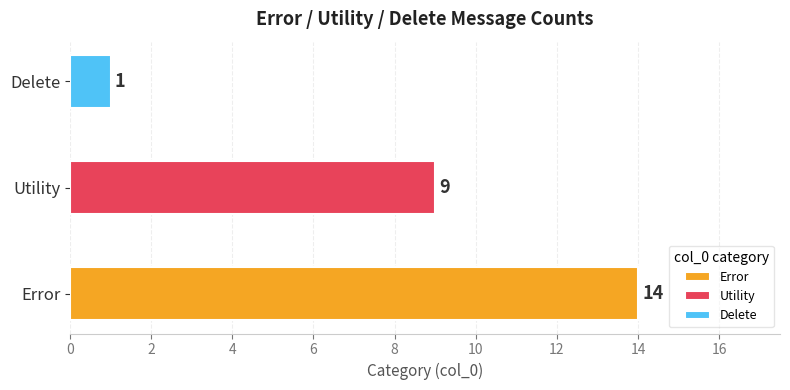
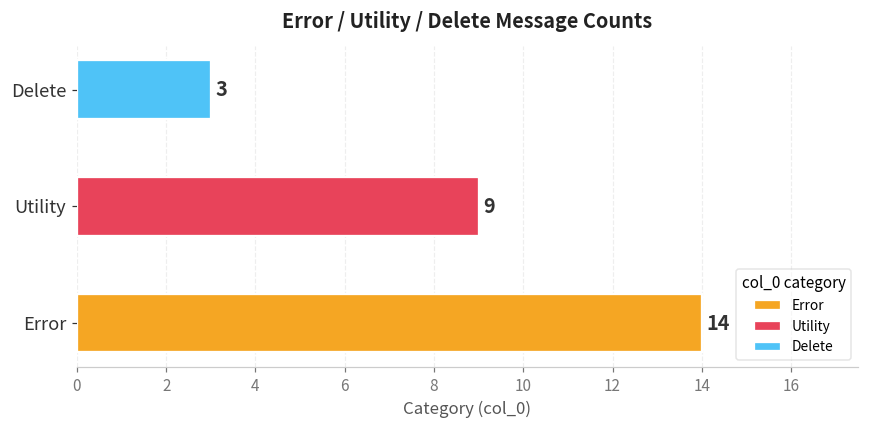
  {
-   "Delete": 1,
+   "Delete": 3,
    "Utility": 9,
    "Error": 14
  }
